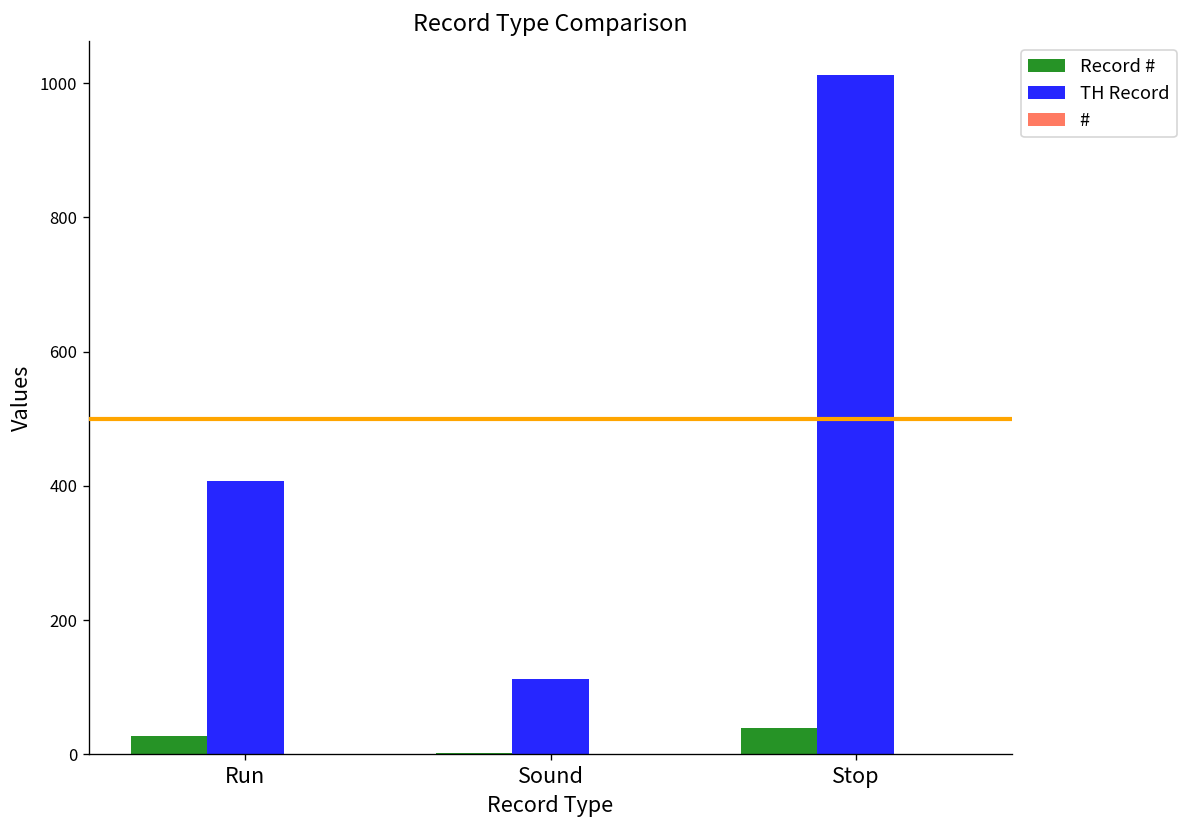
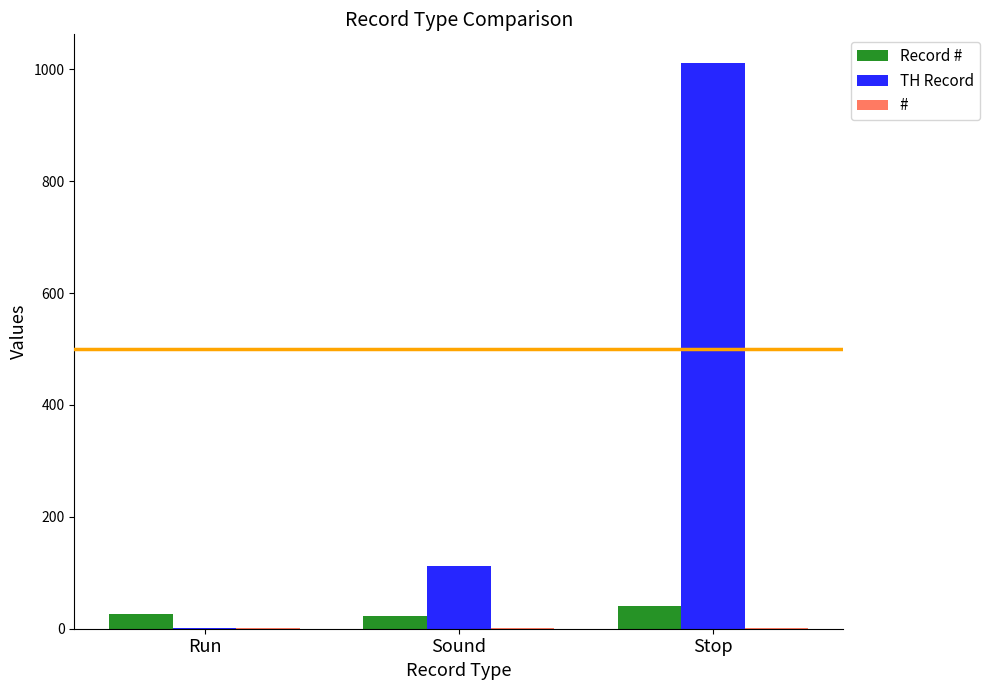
  {
    "Record #": {
      "Run": 30,
-     "Sound": 0,
+     "Sound": 20,
      "Stop": 40
    },
    "TH Record": {
-     "Run": 410,
+     "Run": 0,
      "Sound": 110,
      "Stop": 1010
    }
  }
